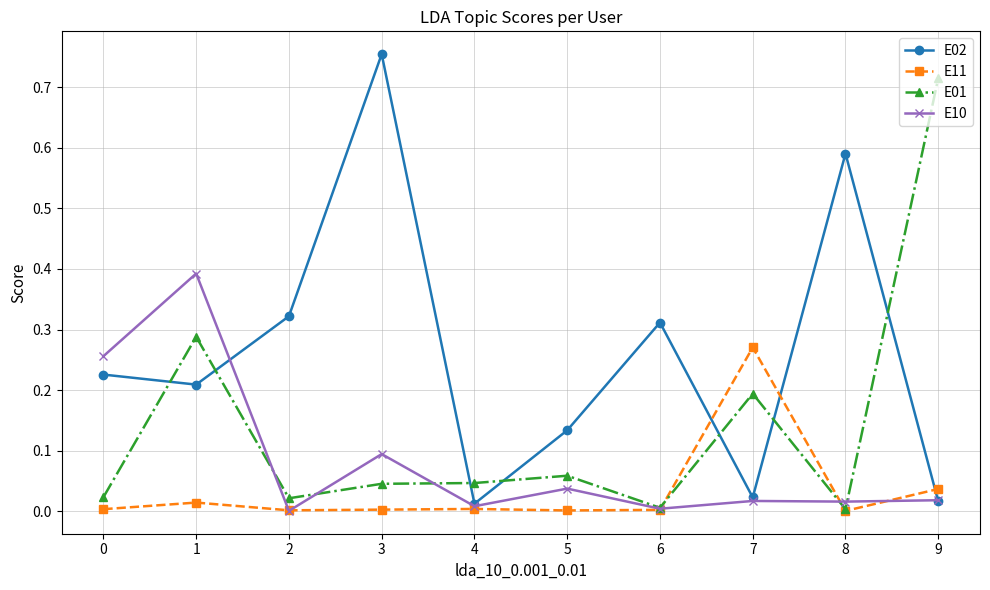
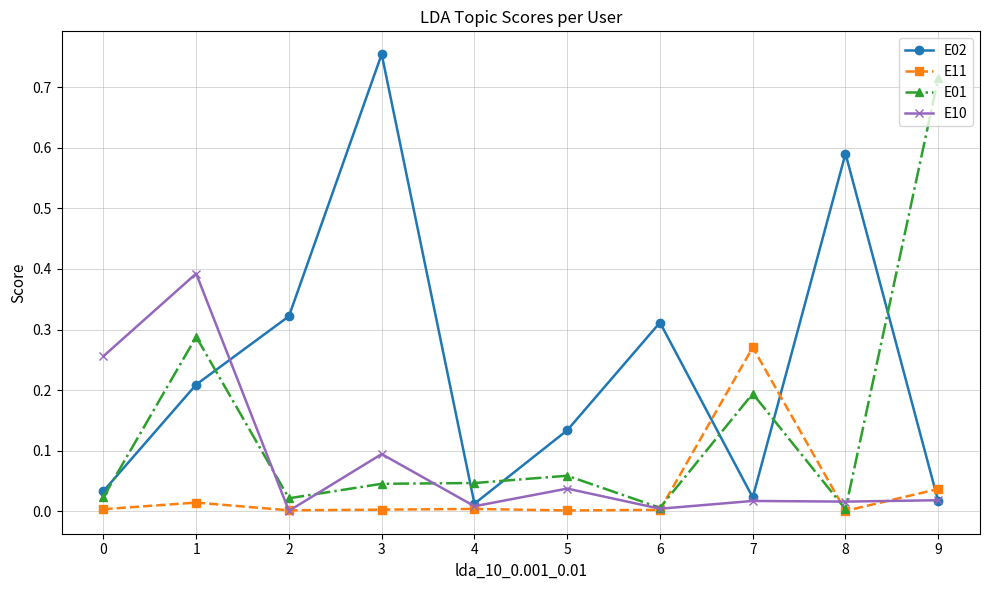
  {
    "E02": {
-     "0": 0.23,
+     "0": 0.03,
      "1": 0.21,
      "2": 0.32,
      "3": 0.75,
      "5": 0.13,
      "6": 0.31,
      "7": 0.02,
      "8": 0.59
    },
    "E11": {
      "0": 0.00,
      "1": 0.01,
      "3": 0.00,
      "4": 0.00,
      "5": 0.00,
      "7": 0.27,
      "9": 0.04
    },
    "E01": {
      "0": 0.02,
      "1": 0.29,
      "2": 0.02,
      "3": 0.05,
      "4": 0.05,
      "5": 0.06,
      "7": 0.19
    },
    "E10": {
      "0": 0.26,
      "1": 0.39,
      "3": 0.09,
      "5": 0.04,
      "7": 0.02,
      "8": 0.02
    }
  }
